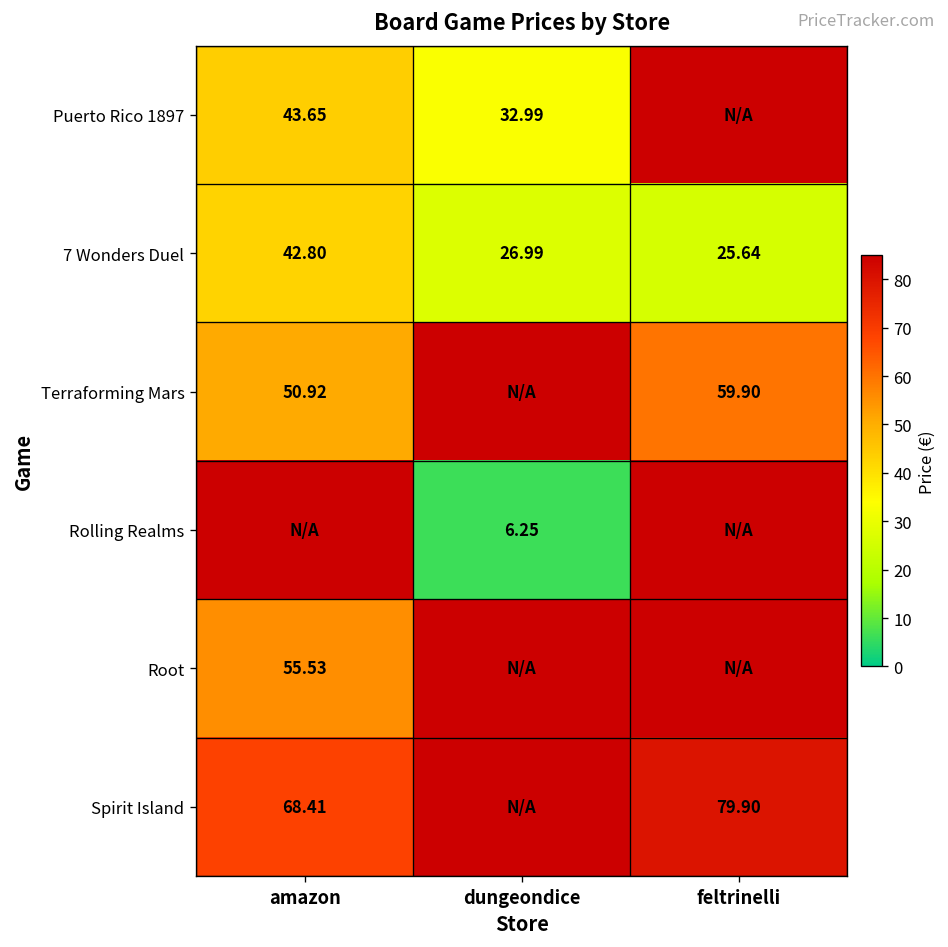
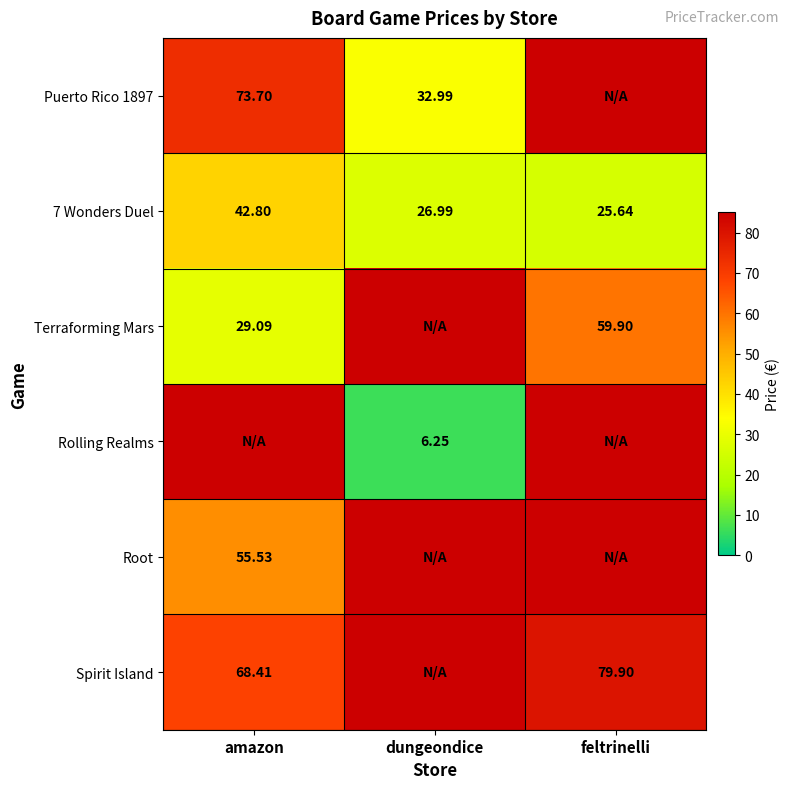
  {
    "Puerto Rico 1897": {
-     "amazon": 43.65,
+     "amazon": 73.70,
      "dungeondice": 32.99
    },
    "7 Wonders Duel": {
      "amazon": 42.80,
      "dungeondice": 26.99,
      "feltrinelli": 25.64
    },
    "Terraforming Mars": {
-     "amazon": 50.92,
+     "amazon": 29.09,
      "feltrinelli": 59.90
    },
    "Rolling Realms": {
      "dungeondice": 6.25
    },
    "Root": {
      "amazon": 55.53
    },
    "Spirit Island": {
      "amazon": 68.41,
      "feltrinelli": 79.90
    }
  }
